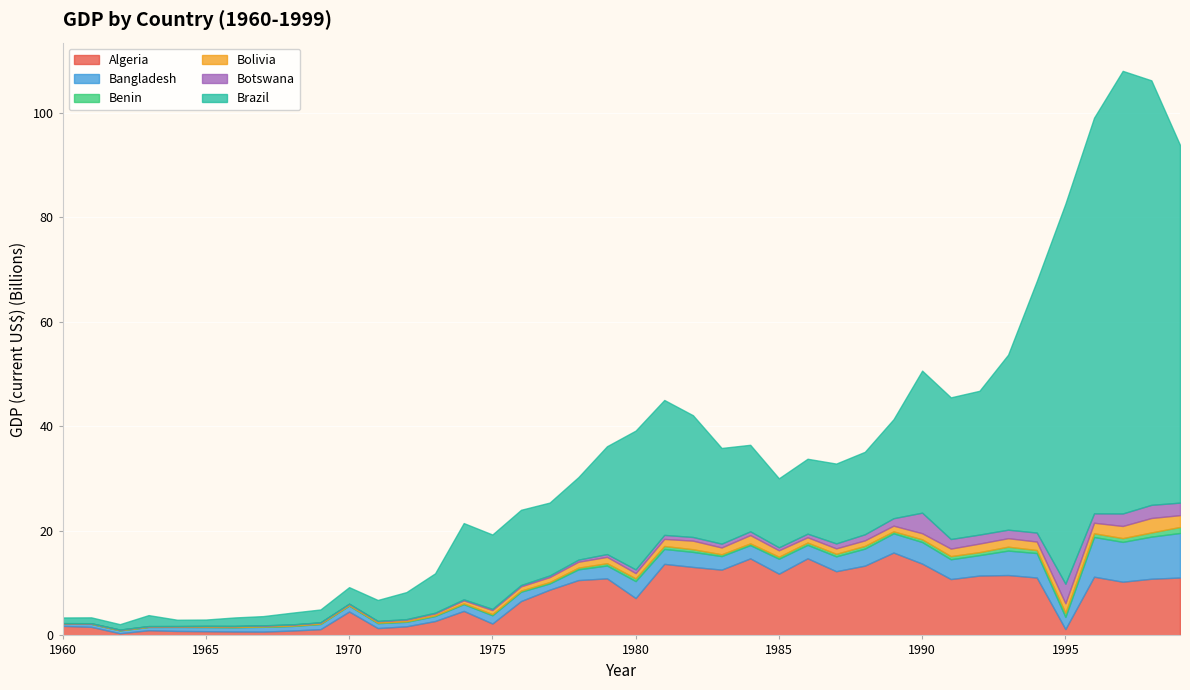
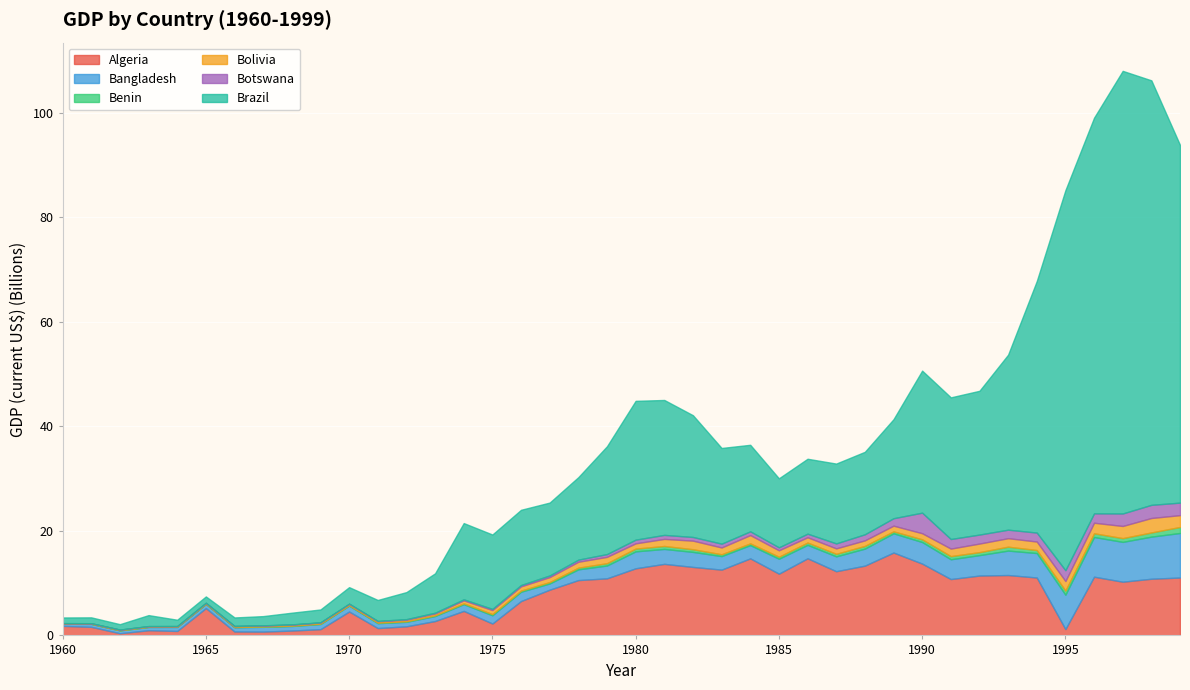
  {
    "Algeria": {
-     "1965": 1,
+     "1965": 5,
      "1970": 5,
      "1975": 2,
-     "1980": 7,
+     "1980": 13,
      "1985": 12,
      "1990": 14,
      "1995": 1
    },
    "Bangladesh": {
      "1980": 3,
      "1990": 4,
-     "1995": 2
+     "1995": 7
    },
    "Bolivia": {
      "1980": 1,
      "1985": 1,
      "1990": 1,
      "1995": 2
    },
    "Botswana": {
      "1980": 1,
      "1985": 1,
      "1990": 4,
-     "1995": 4
+     "1995": 2
    }
  }
